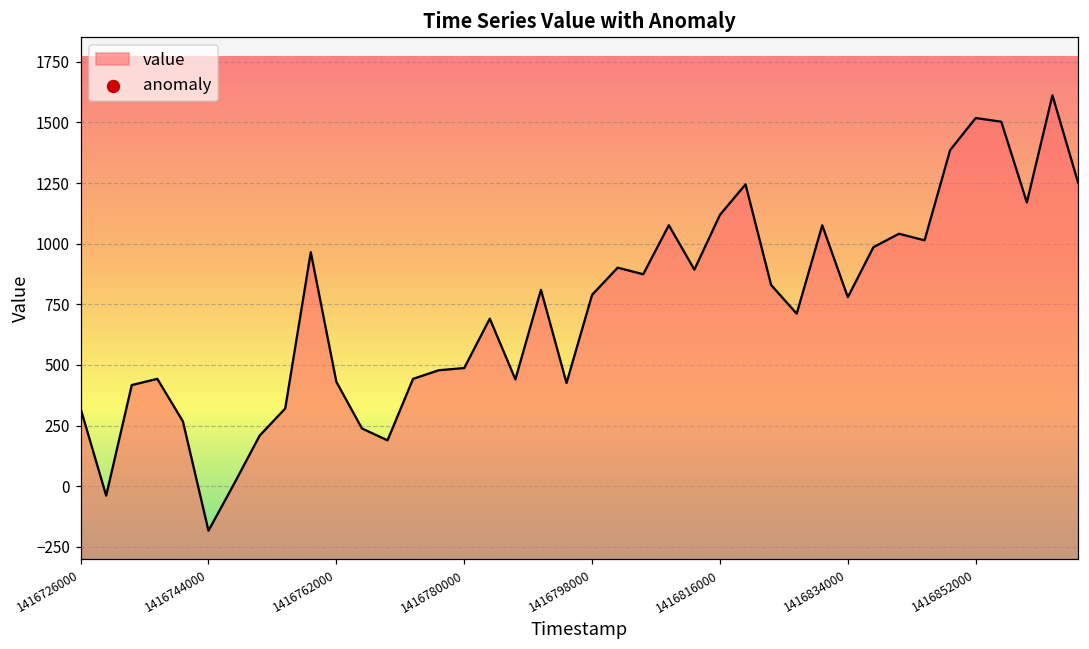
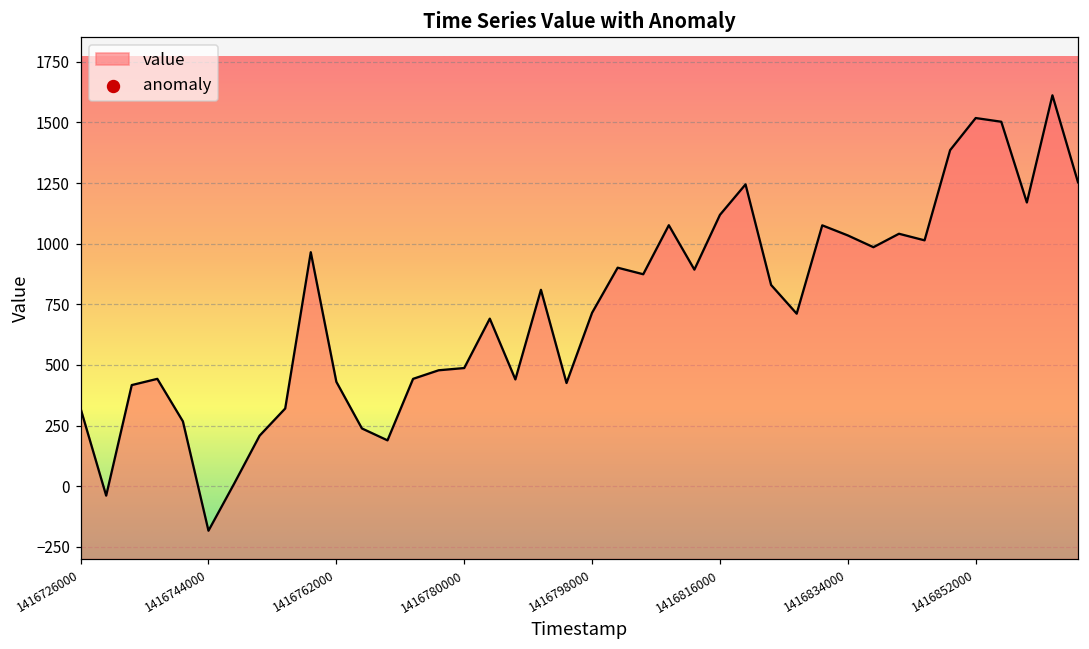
  {
    "1416726000": 320,
    "1416744000": -180,
    "1416762000": 430,
    "1416780000": 490,
-   "1416798000": 790,
+   "1416798000": 720,
    "1416816000": 1120,
-   "1416834000": 780,
+   "1416834000": 1030,
    "1416852000": 1520
  }
